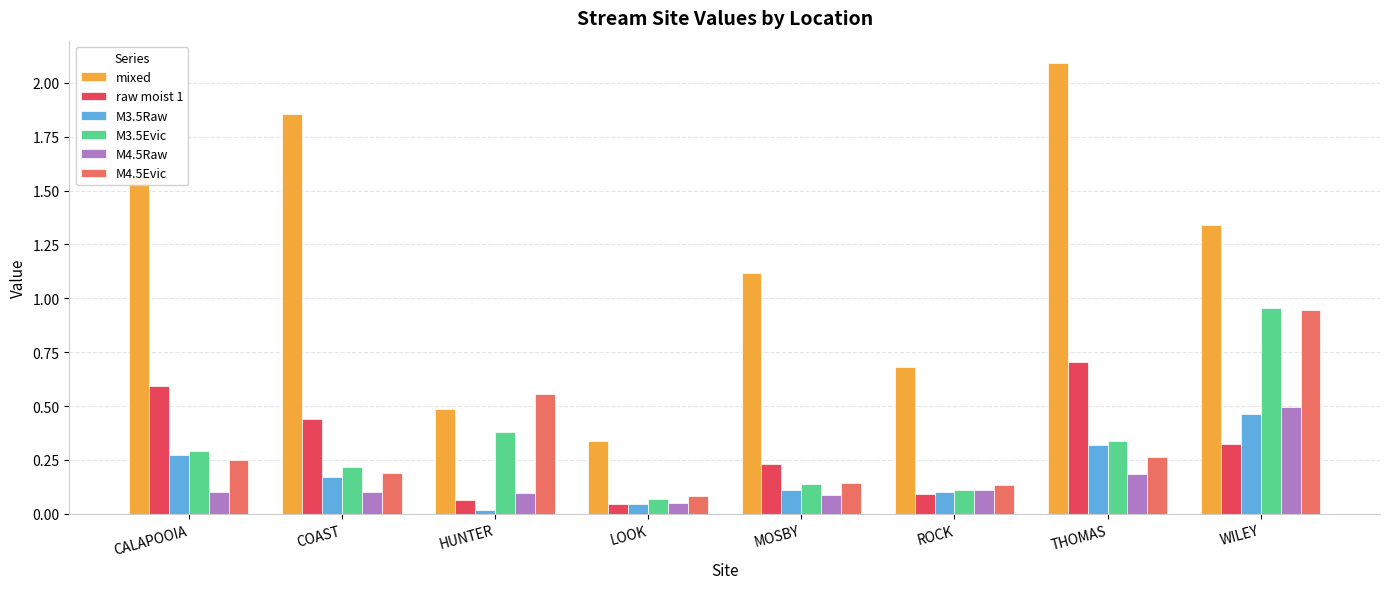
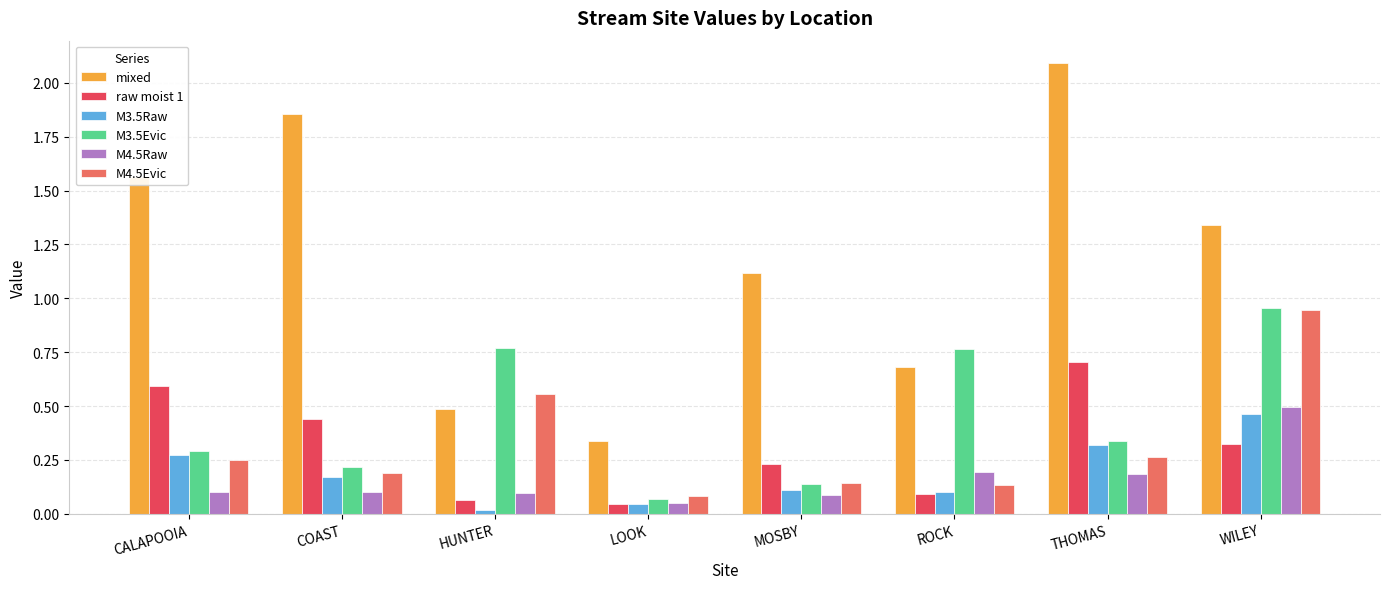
  {
    "mixed": {
      "COAST": 1.85,
      "HUNTER": 0.49,
      "LOOK": 0.34,
      "MOSBY": 1.12,
      "ROCK": 0.68,
      "THOMAS": 2.09,
      "WILEY": 1.34
    },
    "M3.5Raw": {
      "CALAPOOIA": 0.27,
      "COAST": 0.17,
      "HUNTER": 0.02,
      "LOOK": 0.05,
      "MOSBY": 0.11,
      "ROCK": 0.10,
      "THOMAS": 0.32,
      "WILEY": 0.47
    },
    "M3.5Evic": {
      "CALAPOOIA": 0.29,
      "COAST": 0.22,
-     "HUNTER": 0.38,
+     "HUNTER": 0.77,
      "LOOK": 0.07,
      "MOSBY": 0.14,
-     "ROCK": 0.11,
+     "ROCK": 0.77,
      "THOMAS": 0.34,
      "WILEY": 0.96
    },
    "M4.5Raw": {
      "CALAPOOIA": 0.10,
      "COAST": 0.10,
      "HUNTER": 0.10,
      "LOOK": 0.05,
      "MOSBY": 0.09,
-     "ROCK": 0.11,
+     "ROCK": 0.19,
      "THOMAS": 0.18,
      "WILEY": 0.49
    }
  }
